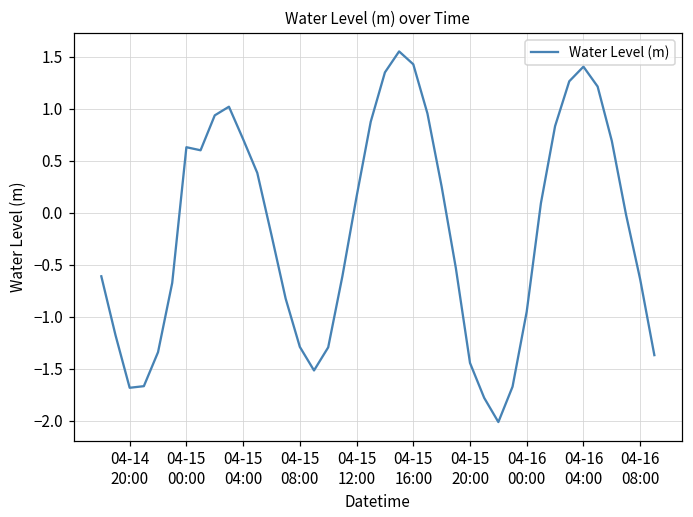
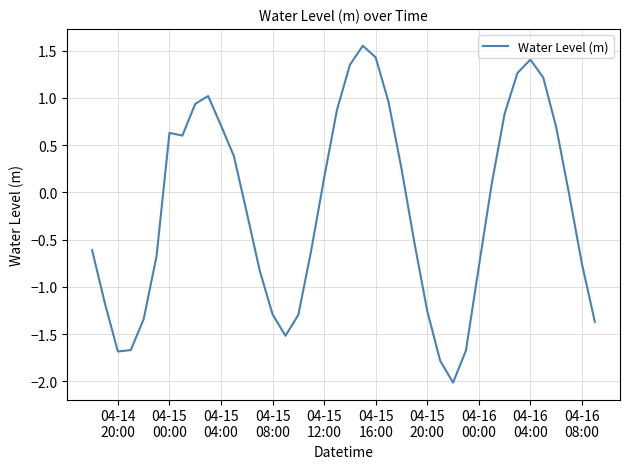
  {
    "04-14 20:00": -1.7,
    "04-15 00:00": 0.6,
    "04-15 04:00": 0.7,
    "04-15 08:00": -1.3,
    "04-15 12:00": 0.2,
    "04-15 16:00": 1.4,
-   "04-15 20:00": -1.4,
-   "04-16 00:00": -1.0,
+   "04-15 20:00": -1.3,
+   "04-16 00:00": -0.8,
    "04-16 04:00": 1.4,
-   "04-16 08:00": -0.6
+   "04-16 08:00": -0.8
  }
